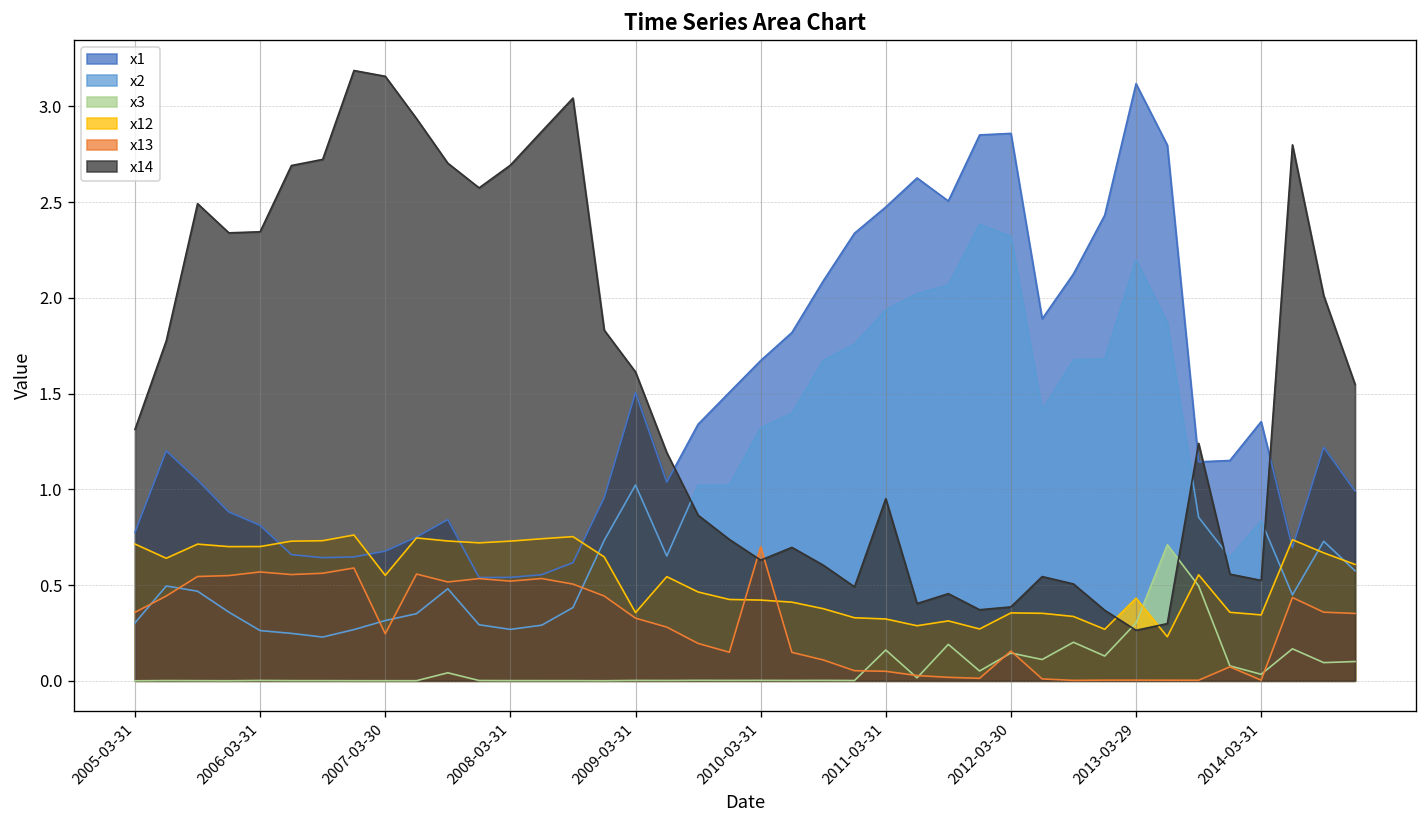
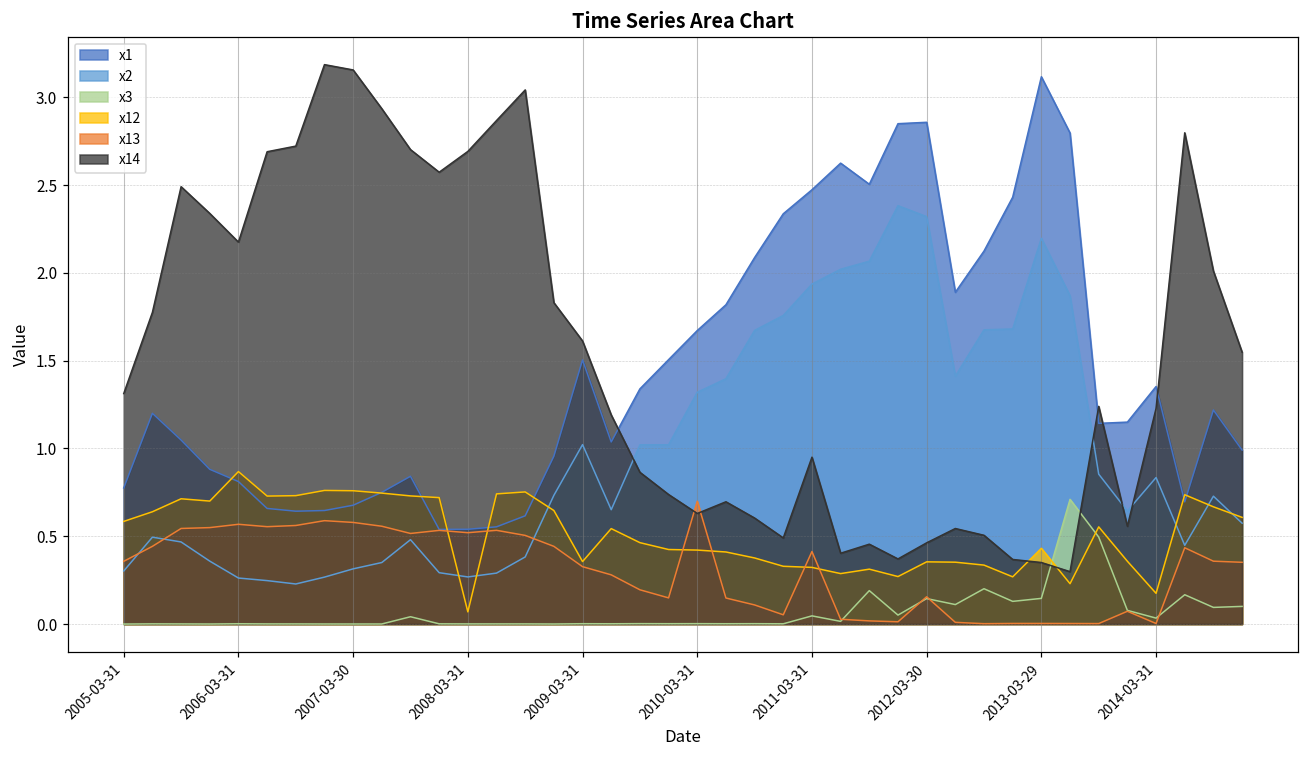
  {
    "x3": {
      "2005-03-31": 0.00,
      "2006-03-31": 0.00,
      "2007-03-30": 0.00,
      "2008-03-31": 0.00,
      "2009-03-31": 0.00,
      "2010-03-31": 0.00,
-     "2011-03-31": 0.16,
-     "2013-03-29": 0.30,
+     "2011-03-31": 0.05,
+     "2013-03-29": 0.15,
      "2014-03-31": 0.03
    },
    "x12": {
-     "2005-03-31": 0.71,
-     "2006-03-31": 0.70,
-     "2007-03-30": 0.55,
-     "2008-03-31": 0.73,
+     "2005-03-31": 0.58,
+     "2006-03-31": 0.87,
+     "2007-03-30": 0.76,
+     "2008-03-31": 0.07,
      "2009-03-31": 0.36,
      "2010-03-31": 0.42,
      "2011-03-31": 0.32,
      "2012-03-30": 0.35,
      "2013-03-29": 0.43,
-     "2014-03-31": 0.34
+     "2014-03-31": 0.18
    },
    "x13": {
      "2005-03-31": 0.36,
      "2006-03-31": 0.57,
-     "2007-03-30": 0.25,
+     "2007-03-30": 0.58,
      "2008-03-31": 0.52,
      "2009-03-31": 0.33,
      "2010-03-31": 0.70,
-     "2011-03-31": 0.05,
+     "2011-03-31": 0.41,
      "2013-03-29": 0.00,
      "2014-03-31": 0.00
    },
    "x14": {
      "2005-03-31": 1.31,
-     "2006-03-31": 2.34,
+     "2006-03-31": 2.18,
      "2007-03-30": 3.16,
      "2008-03-31": 2.69,
      "2009-03-31": 1.61,
      "2010-03-31": 0.63,
      "2011-03-31": 0.95,
-     "2012-03-30": 0.39,
-     "2013-03-29": 0.26,
-     "2014-03-31": 0.52
+     "2012-03-30": 0.46,
+     "2013-03-29": 0.35,
+     "2014-03-31": 1.23
    }
  }
